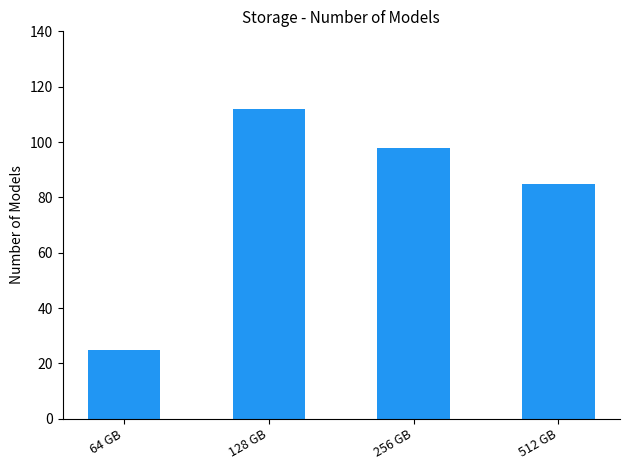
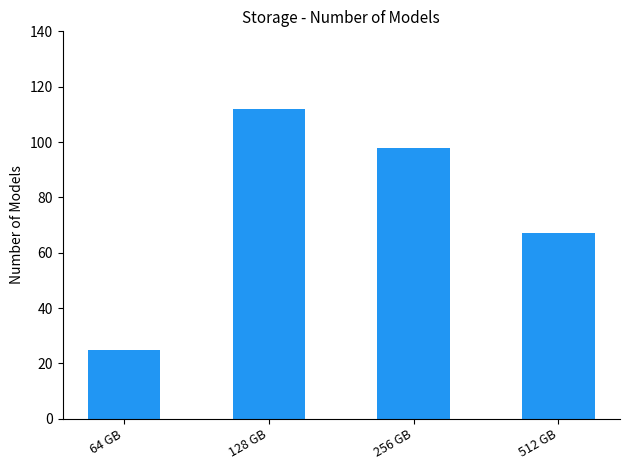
  {
    "64 GB": 25,
    "128 GB": 112,
    "256 GB": 98,
-   "512 GB": 85
+   "512 GB": 67
  }
